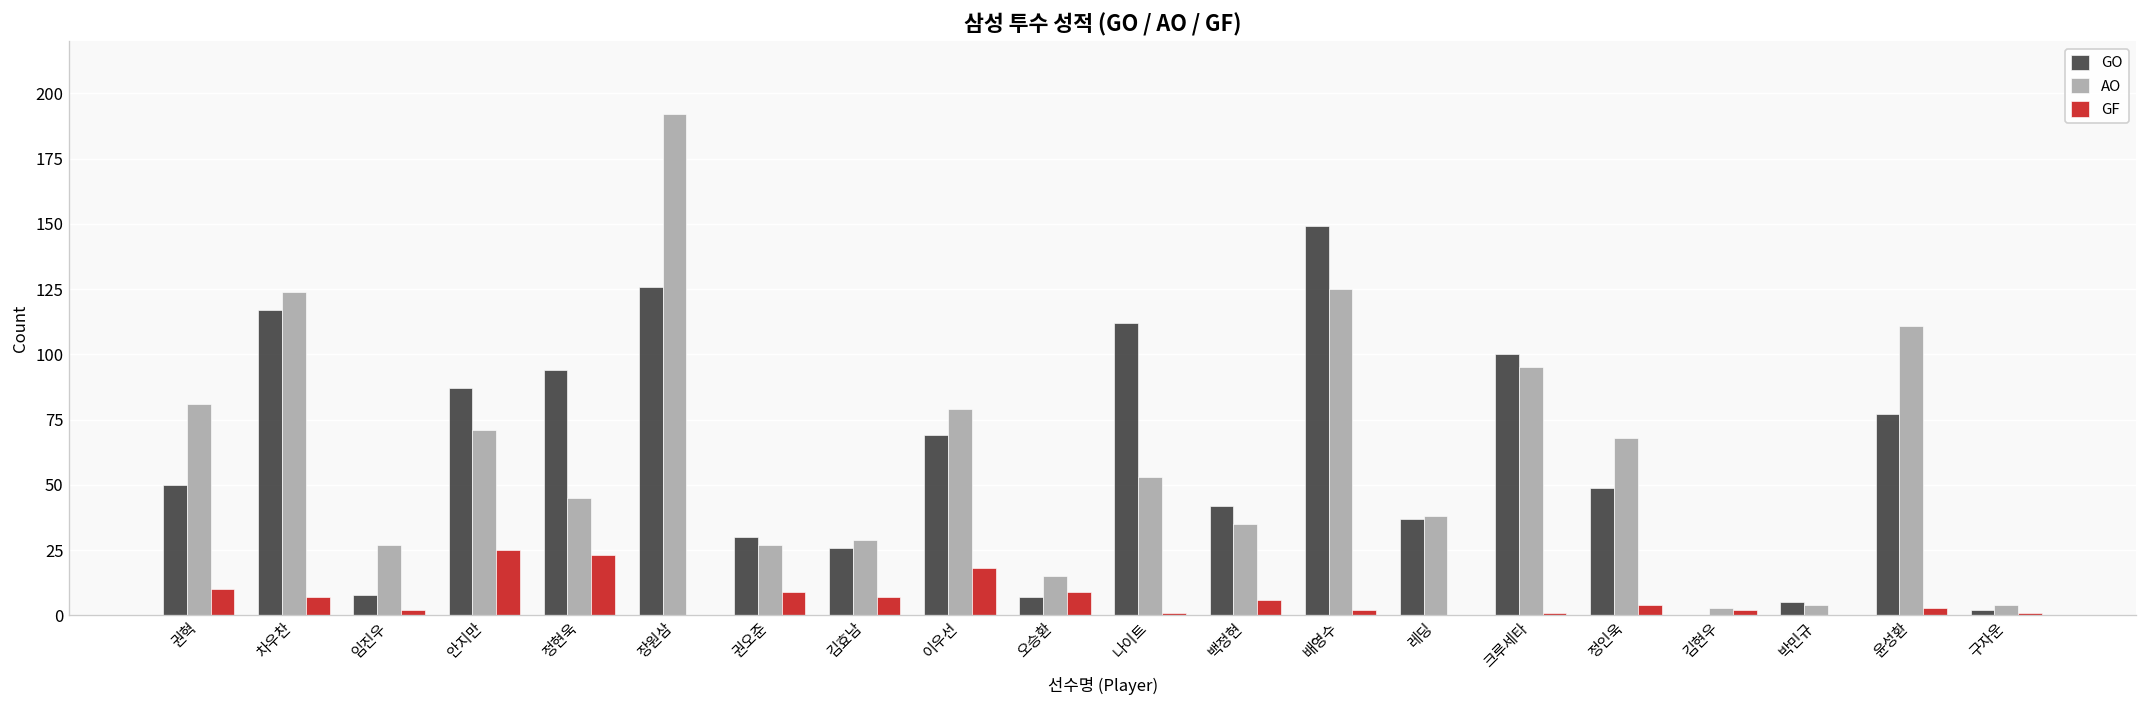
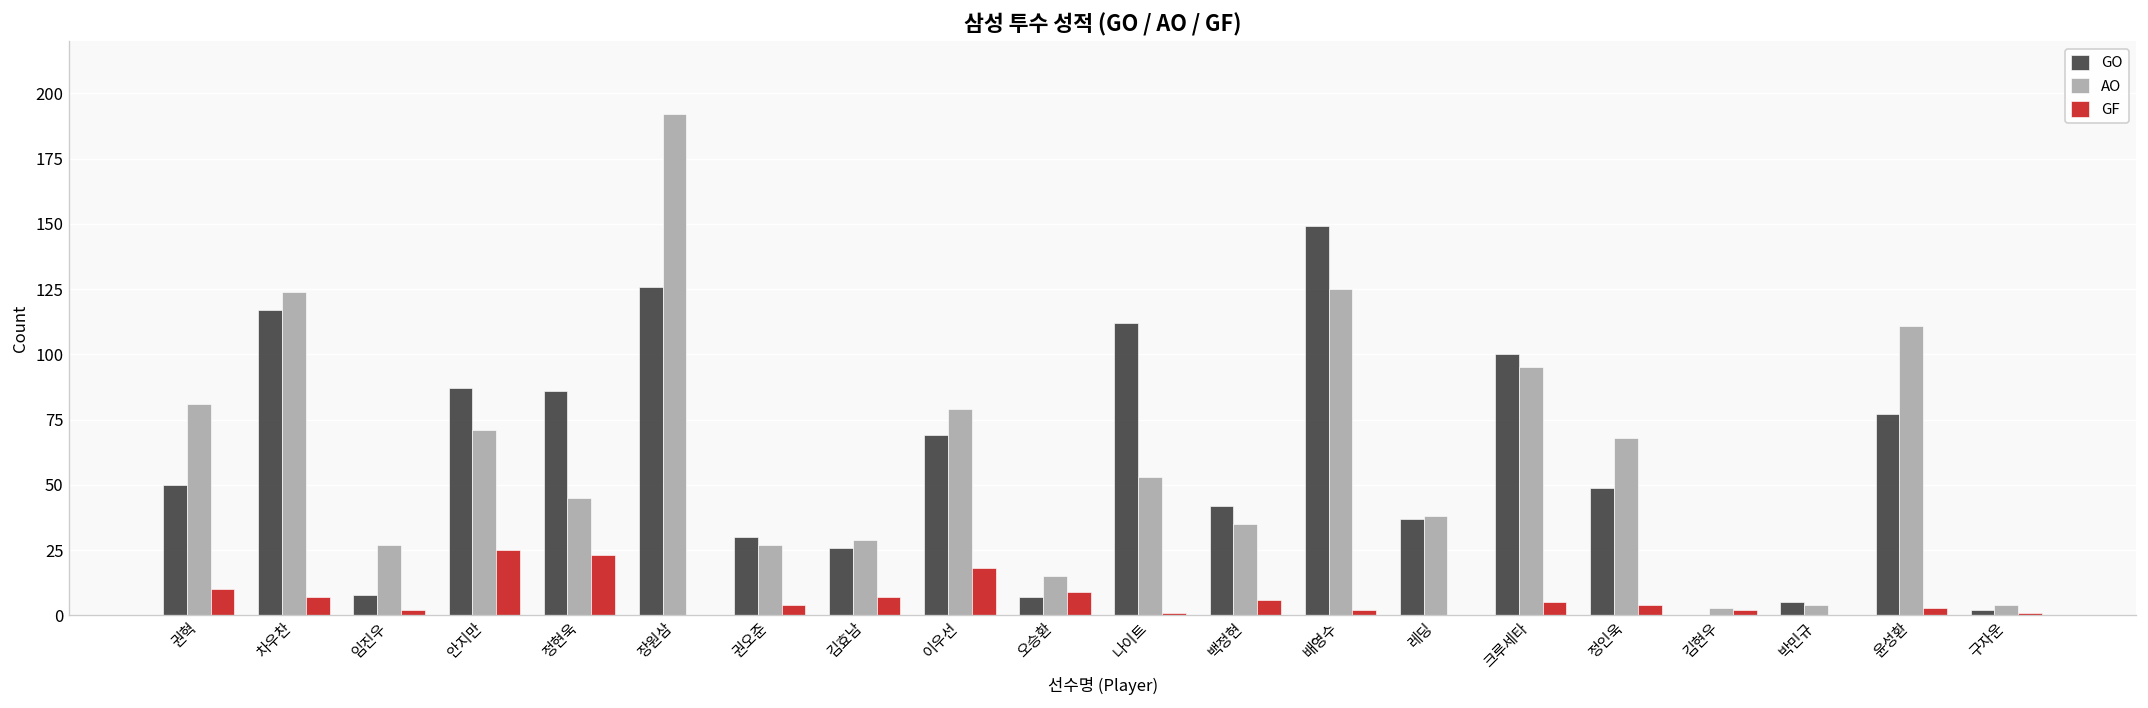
  {
    "GO": {
      "권혁": 50,
      "차우찬": 117,
      "임진우": 8,
      "안지만": 87,
-     "정현욱": 94,
+     "정현욱": 86,
      "장원삼": 126,
      "권오준": 30,
      "김효남": 26,
      "이우선": 69,
      "오승환": 7,
      "나이트": 112,
      "백정현": 42,
      "배영수": 149,
      "레딩": 37,
      "크루세타": 100,
      "정인욱": 49,
      "김현우": 0,
      "박민규": 5,
      "윤성환": 77,
      "구자운": 2
    },
    "AO": {
      "권혁": 81,
      "차우찬": 124,
      "임진우": 27,
      "안지만": 71,
      "정현욱": 45,
      "장원삼": 192,
      "권오준": 27,
      "김효남": 29,
      "이우선": 79,
      "오승환": 15,
      "나이트": 53,
      "백정현": 35,
      "배영수": 125,
      "레딩": 38,
      "크루세타": 95,
      "정인욱": 68,
      "김현우": 3,
      "박민규": 4,
      "윤성환": 111,
      "구자운": 4
    },
    "GF": {
      "권혁": 10,
      "차우찬": 7,
      "임진우": 2,
      "안지만": 25,
      "정현욱": 23,
      "장원삼": 0,
-     "권오준": 9,
+     "권오준": 4,
      "김효남": 7,
      "이우선": 18,
      "오승환": 9,
      "백정현": 6,
      "배영수": 2,
      "레딩": 0,
-     "크루세타": 1,
+     "크루세타": 5,
      "정인욱": 4,
      "김현우": 2,
      "박민규": 0,
      "윤성환": 3
    }
  }
